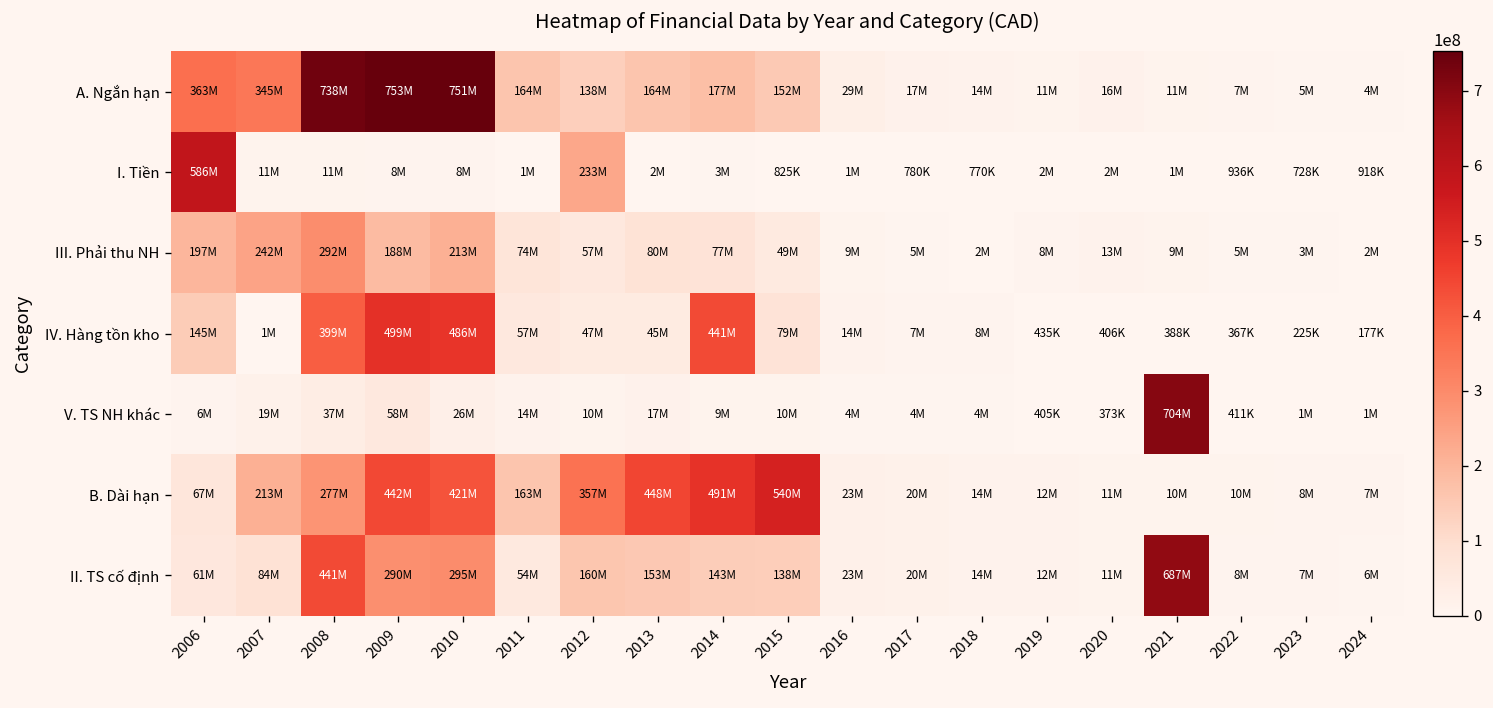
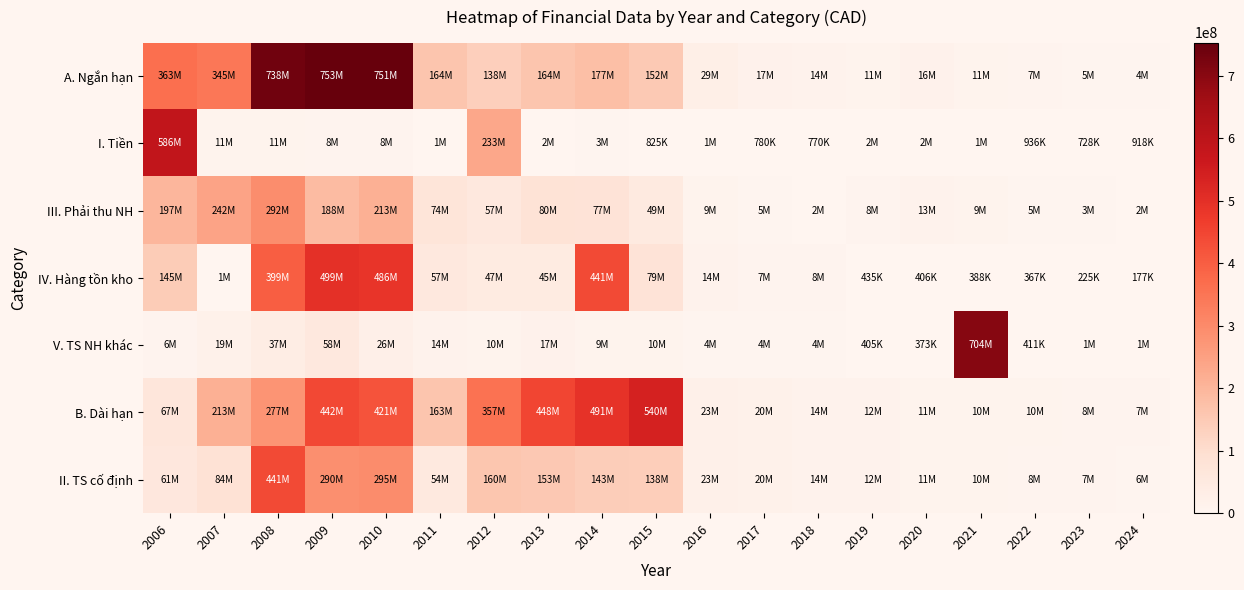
  {
    "A. Ngắn hạn": {
      "2006": "363M",
      "2007": "345M",
      "2008": "738M",
      "2009": "753M",
      "2010": "751M",
      "2011": "164M",
      "2012": "138M",
      "2013": "164M",
      "2014": "177M",
      "2015": "152M",
      "2016": "29M",
      "2017": "17M",
      "2018": "14M",
      "2019": "11M",
      "2020": "16M",
      "2021": "11M",
      "2022": "7M",
      "2023": "5M",
      "2024": "4M"
    },
    "I. Tiền": {
      "2006": "586M",
      "2007": "11M",
      "2008": "11M",
      "2009": "8M",
      "2010": "8M",
      "2011": "1M",
      "2012": "233M",
      "2013": "2M",
      "2014": "3M",
      "2015": "825K",
      "2016": "1M",
      "2017": "780K",
      "2018": "770K",
      "2019": "2M",
      "2020": "2M",
      "2021": "1M",
      "2022": "936K",
      "2023": "728K",
      "2024": "918K"
    },
    "III. Phải thu NH": {
      "2006": "197M",
      "2007": "242M",
      "2008": "292M",
      "2009": "188M",
      "2010": "213M",
      "2011": "74M",
      "2012": "57M",
      "2013": "80M",
      "2014": "77M",
      "2015": "49M",
      "2016": "9M",
      "2017": "5M",
      "2018": "2M",
      "2019": "8M",
      "2020": "13M",
      "2021": "9M",
      "2022": "5M",
      "2023": "3M",
      "2024": "2M"
    },
    "IV. Hàng tồn kho": {
      "2006": "145M",
      "2007": "1M",
      "2008": "399M",
      "2009": "499M",
      "2010": "486M",
      "2011": "57M",
      "2012": "47M",
      "2013": "45M",
      "2014": "441M",
      "2015": "79M",
      "2016": "14M",
      "2017": "7M",
      "2018": "8M",
      "2019": "435K",
      "2020": "406K",
      "2021": "388K",
      "2022": "367K",
      "2023": "225K",
      "2024": "177K"
    },
    "V. TS NH khác": {
      "2006": "6M",
      "2007": "19M",
      "2008": "37M",
      "2009": "58M",
      "2010": "26M",
      "2011": "14M",
      "2012": "10M",
      "2013": "17M",
      "2014": "9M",
      "2015": "10M",
      "2016": "4M",
      "2017": "4M",
      "2018": "4M",
      "2019": "405K",
      "2020": "373K",
      "2021": "704M",
      "2022": "411K",
      "2023": "1M",
      "2024": "1M"
    },
    "B. Dài hạn": {
      "2006": "67M",
      "2007": "213M",
      "2008": "277M",
      "2009": "442M",
      "2010": "421M",
      "2011": "163M",
      "2012": "357M",
      "2013": "448M",
      "2014": "491M",
      "2015": "540M",
      "2016": "23M",
      "2017": "20M",
      "2018": "14M",
      "2019": "12M",
      "2020": "11M",
      "2021": "10M",
      "2022": "10M",
      "2023": "8M",
      "2024": "7M"
    },
    "II. TS cố định": {
      "2006": "61M",
      "2007": "84M",
      "2008": "441M",
      "2009": "290M",
      "2010": "295M",
      "2011": "54M",
      "2012": "160M",
      "2013": "153M",
      "2014": "143M",
      "2015": "138M",
      "2016": "23M",
      "2017": "20M",
      "2018": "14M",
      "2019": "12M",
      "2020": "11M",
-     "2021": "687M",
+     "2021": "10M",
      "2022": "8M",
      "2023": "7M",
      "2024": "6M"
    }
  }
